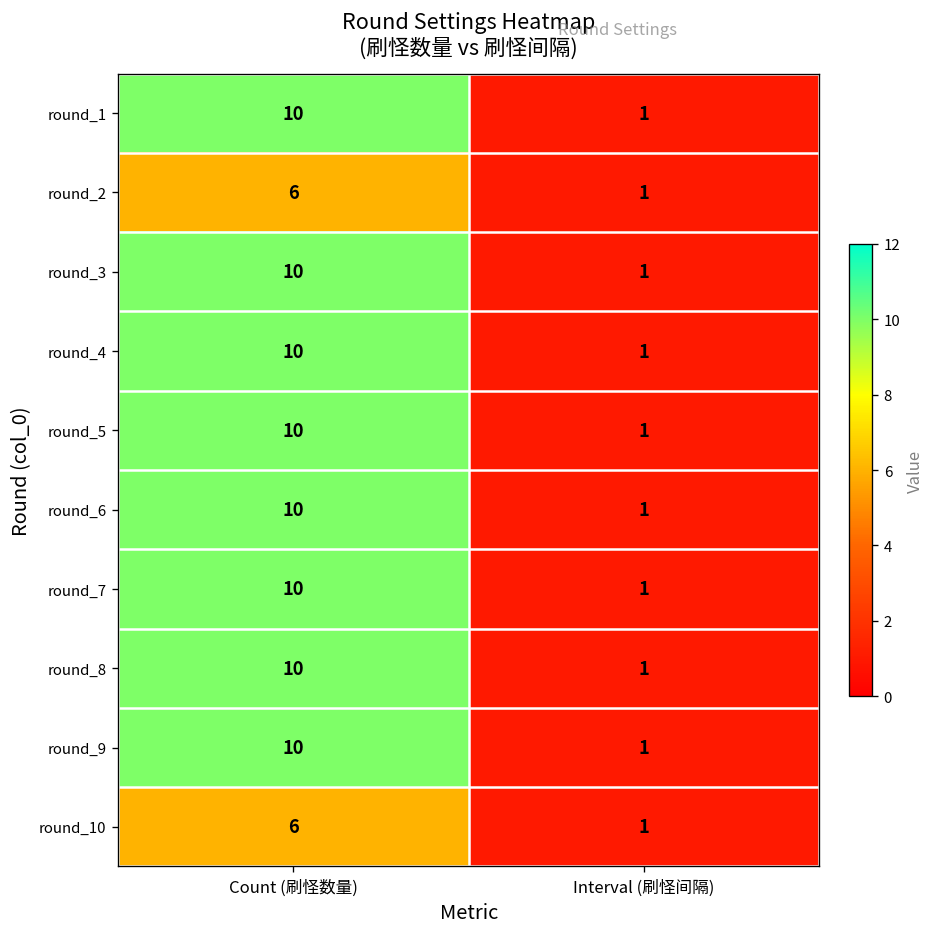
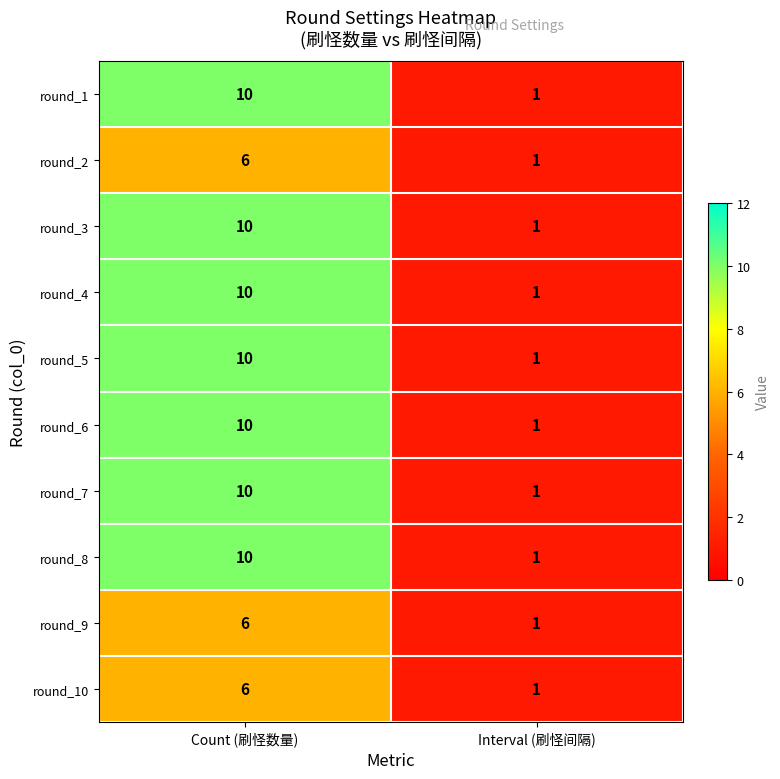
  {
    "round_1": {
      "Count (刷怪数量)": 10,
      "Interval (刷怪间隔)": 1
    },
    "round_2": {
      "Count (刷怪数量)": 6,
      "Interval (刷怪间隔)": 1
    },
    "round_3": {
      "Count (刷怪数量)": 10,
      "Interval (刷怪间隔)": 1
    },
    "round_4": {
      "Count (刷怪数量)": 10,
      "Interval (刷怪间隔)": 1
    },
    "round_5": {
      "Count (刷怪数量)": 10,
      "Interval (刷怪间隔)": 1
    },
    "round_6": {
      "Count (刷怪数量)": 10,
      "Interval (刷怪间隔)": 1
    },
    "round_7": {
      "Count (刷怪数量)": 10,
      "Interval (刷怪间隔)": 1
    },
    "round_8": {
      "Count (刷怪数量)": 10,
      "Interval (刷怪间隔)": 1
    },
    "round_9": {
-     "Count (刷怪数量)": 10,
+     "Count (刷怪数量)": 6,
      "Interval (刷怪间隔)": 1
    },
    "round_10": {
      "Count (刷怪数量)": 6,
      "Interval (刷怪间隔)": 1
    }
  }
